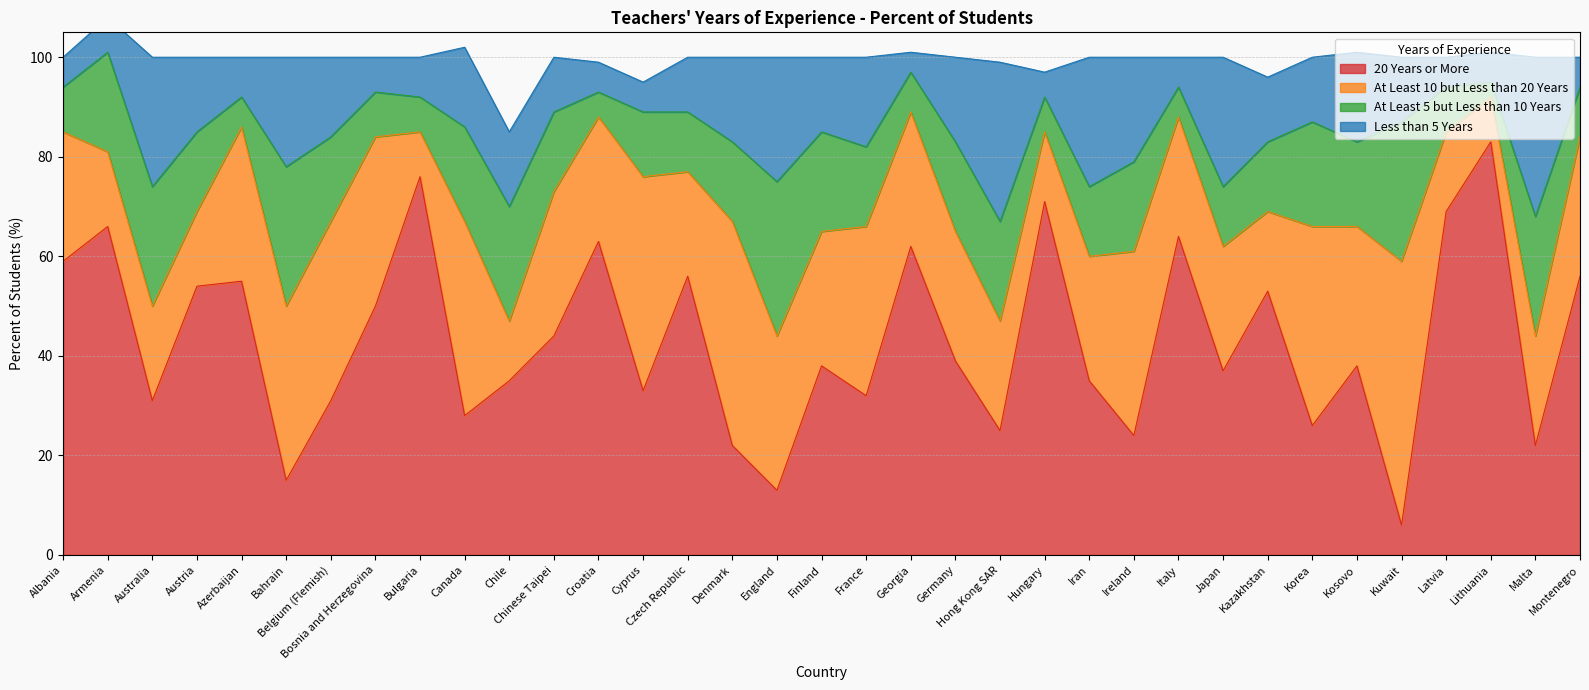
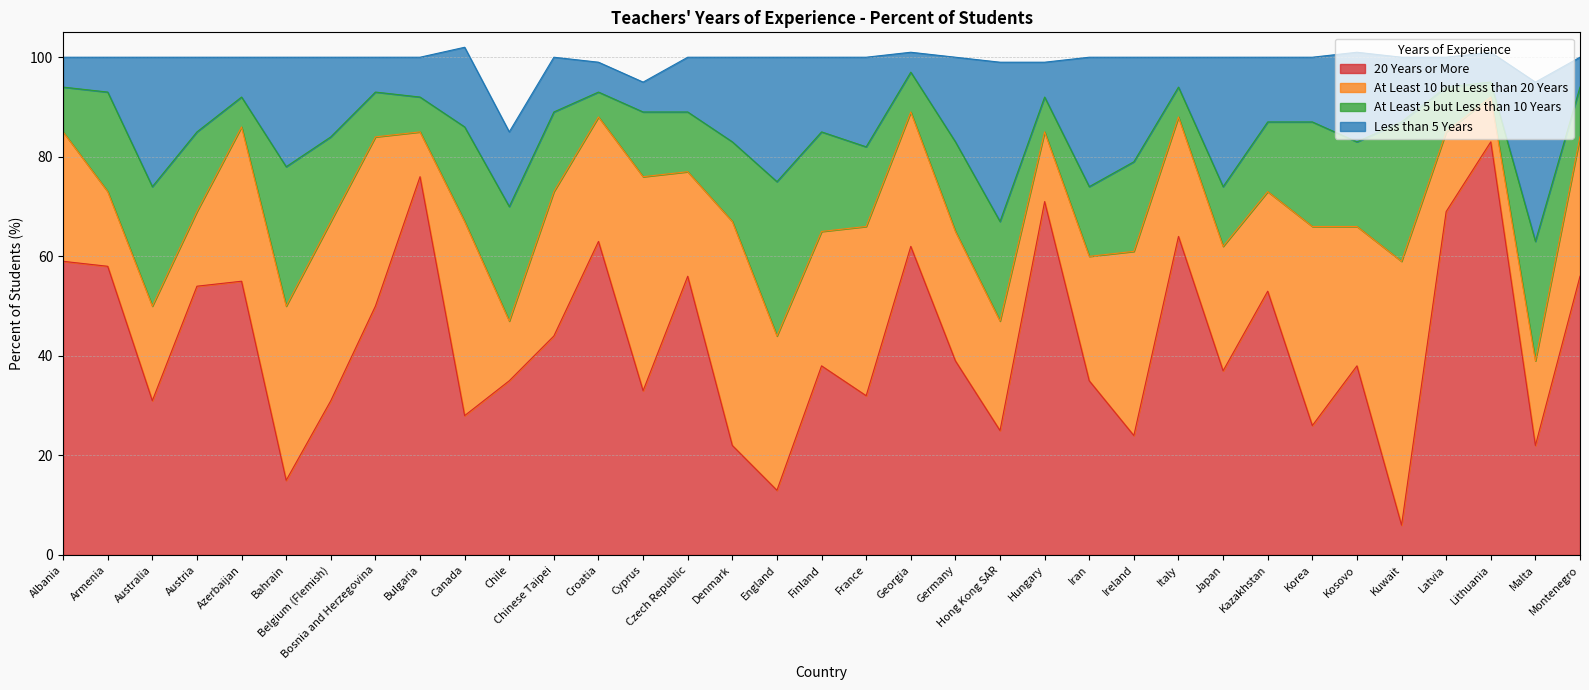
  {
    "20 Years or More": {
      "Albania": 59,
-     "Armenia": 66,
+     "Armenia": 58,
      "Australia": 31,
      "Austria": 54,
      "Azerbaijan": 55,
      "Bahrain": 15,
      "Belgium (Flemish)": 31,
      "Bosnia and Herzegovina": 50,
      "Bulgaria": 76,
      "Canada": 28,
      "Chile": 35,
      "Chinese Taipei": 44,
      "Croatia": 63,
      "Cyprus": 33,
      "Czech Republic": 56,
      "Denmark": 22,
      "England": 13,
      "Finland": 38,
      "France": 32,
      "Georgia": 62,
      "Germany": 39,
      "Hong Kong SAR": 25,
      "Hungary": 71,
      "Iran": 35,
      "Ireland": 24,
      "Italy": 64,
      "Japan": 37,
      "Kazakhstan": 53,
      "Korea": 26,
      "Kosovo": 38,
      "Kuwait": 6,
      "Latvia": 69,
      "Lithuania": 83,
      "Malta": 22,
      "Montenegro": 56
    },
    "At Least 10 but Less than 20 Years": {
      "Albania": 26,
      "Armenia": 15,
      "Australia": 19,
      "Austria": 15,
      "Azerbaijan": 31,
      "Bahrain": 35,
      "Belgium (Flemish)": 36,
      "Bosnia and Herzegovina": 34,
      "Bulgaria": 9,
      "Canada": 39,
      "Chile": 12,
      "Chinese Taipei": 29,
      "Croatia": 25,
      "Cyprus": 43,
      "Czech Republic": 21,
      "Denmark": 45,
      "England": 31,
      "Finland": 27,
      "France": 34,
      "Georgia": 27,
      "Germany": 26,
      "Hong Kong SAR": 22,
      "Hungary": 14,
      "Iran": 25,
      "Ireland": 37,
      "Italy": 24,
      "Japan": 25,
-     "Kazakhstan": 16,
+     "Kazakhstan": 20,
      "Korea": 40,
      "Kosovo": 28,
      "Kuwait": 53,
-     "Malta": 22,
+     "Malta": 17,
      "Montenegro": 28
    },
    "At Least 5 but Less than 10 Years": {
      "Albania": 9,
      "Armenia": 20,
      "Australia": 24,
      "Austria": 16,
      "Azerbaijan": 6,
      "Bahrain": 28,
      "Belgium (Flemish)": 17,
      "Bosnia and Herzegovina": 9,
      "Bulgaria": 7,
      "Canada": 19,
      "Chile": 23,
      "Chinese Taipei": 16,
      "Croatia": 5,
      "Cyprus": 13,
      "Czech Republic": 12,
      "Denmark": 16,
      "England": 31,
      "Finland": 20,
      "France": 16,
      "Georgia": 8,
      "Germany": 18,
      "Hong Kong SAR": 20,
      "Hungary": 7,
      "Iran": 14,
      "Ireland": 18,
      "Italy": 6,
      "Japan": 12,
      "Kazakhstan": 14,
      "Korea": 21,
      "Kosovo": 17,
      "Malta": 24,
      "Montenegro": 10
    },
    "Less than 5 Years": {
      "Albania": 6,
      "Australia": 26,
      "Austria": 15,
      "Azerbaijan": 8,
      "Bahrain": 22,
      "Belgium (Flemish)": 16,
      "Bosnia and Herzegovina": 7,
      "Bulgaria": 8,
      "Canada": 16,
      "Chile": 15,
      "Chinese Taipei": 11,
      "Croatia": 6,
      "Cyprus": 6,
      "Czech Republic": 11,
      "Denmark": 17,
      "England": 25,
      "Finland": 15,
      "France": 18,
      "Georgia": 4,
      "Germany": 17,
      "Hong Kong SAR": 32,
-     "Hungary": 5,
+     "Hungary": 7,
      "Iran": 26,
      "Ireland": 21,
      "Italy": 6,
      "Japan": 26,
      "Kazakhstan": 13,
      "Korea": 13,
      "Montenegro": 6
    }
  }
